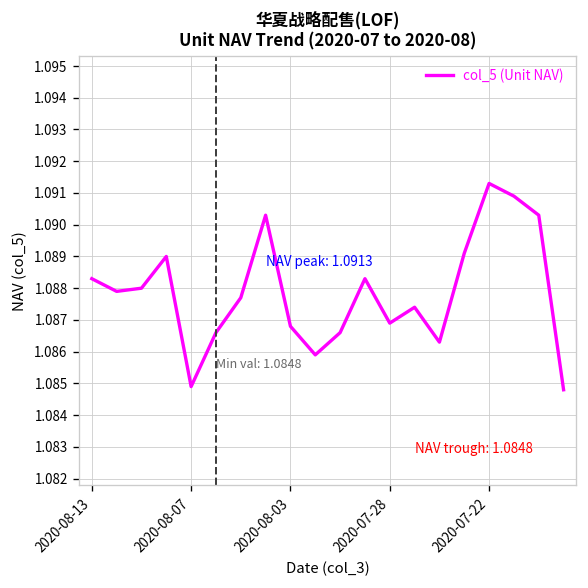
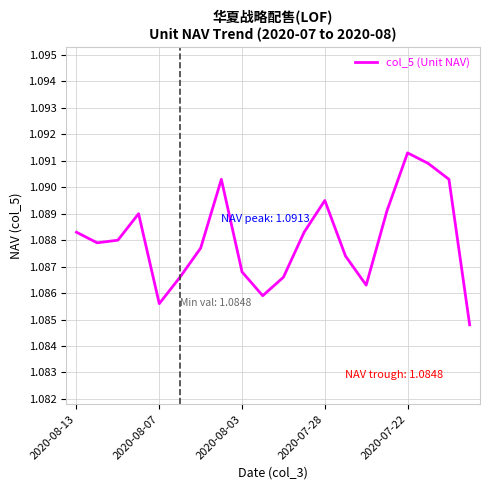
  {
    "2020-08-13": 1.0883,
-   "2020-08-07": 1.0849,
+   "2020-08-07": 1.0856,
    "2020-08-03": 1.0868,
-   "2020-07-28": 1.0869,
+   "2020-07-28": 1.0895,
    "2020-07-22": 1.0913
  }
